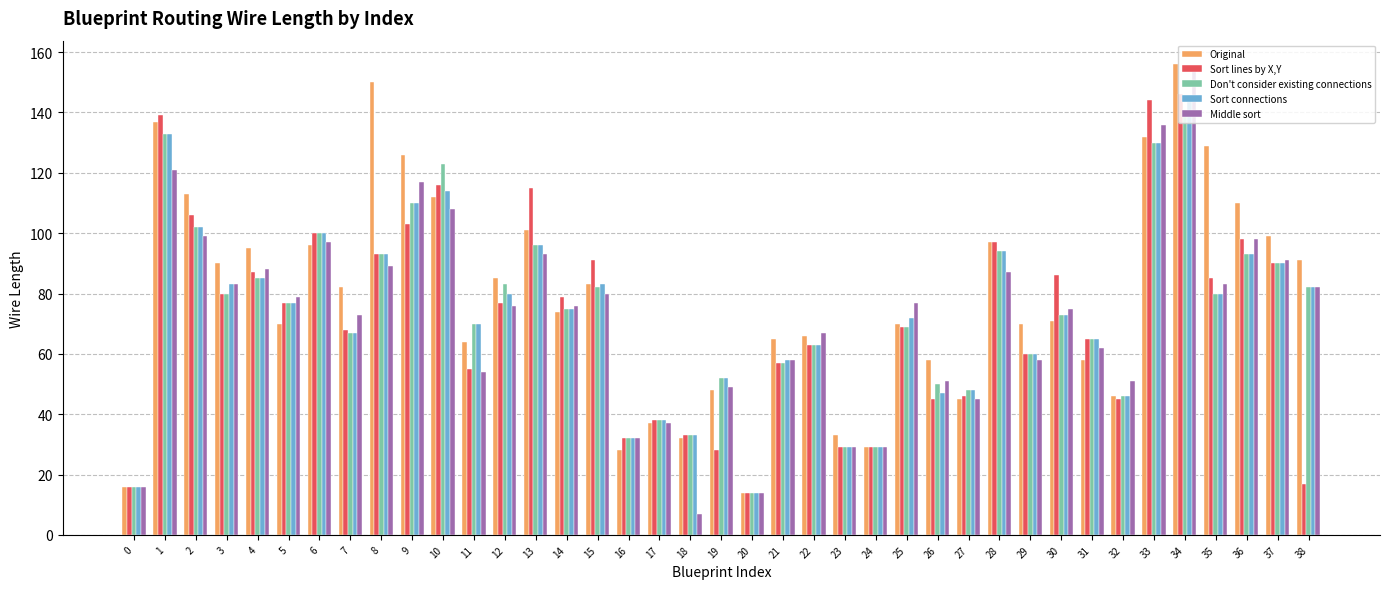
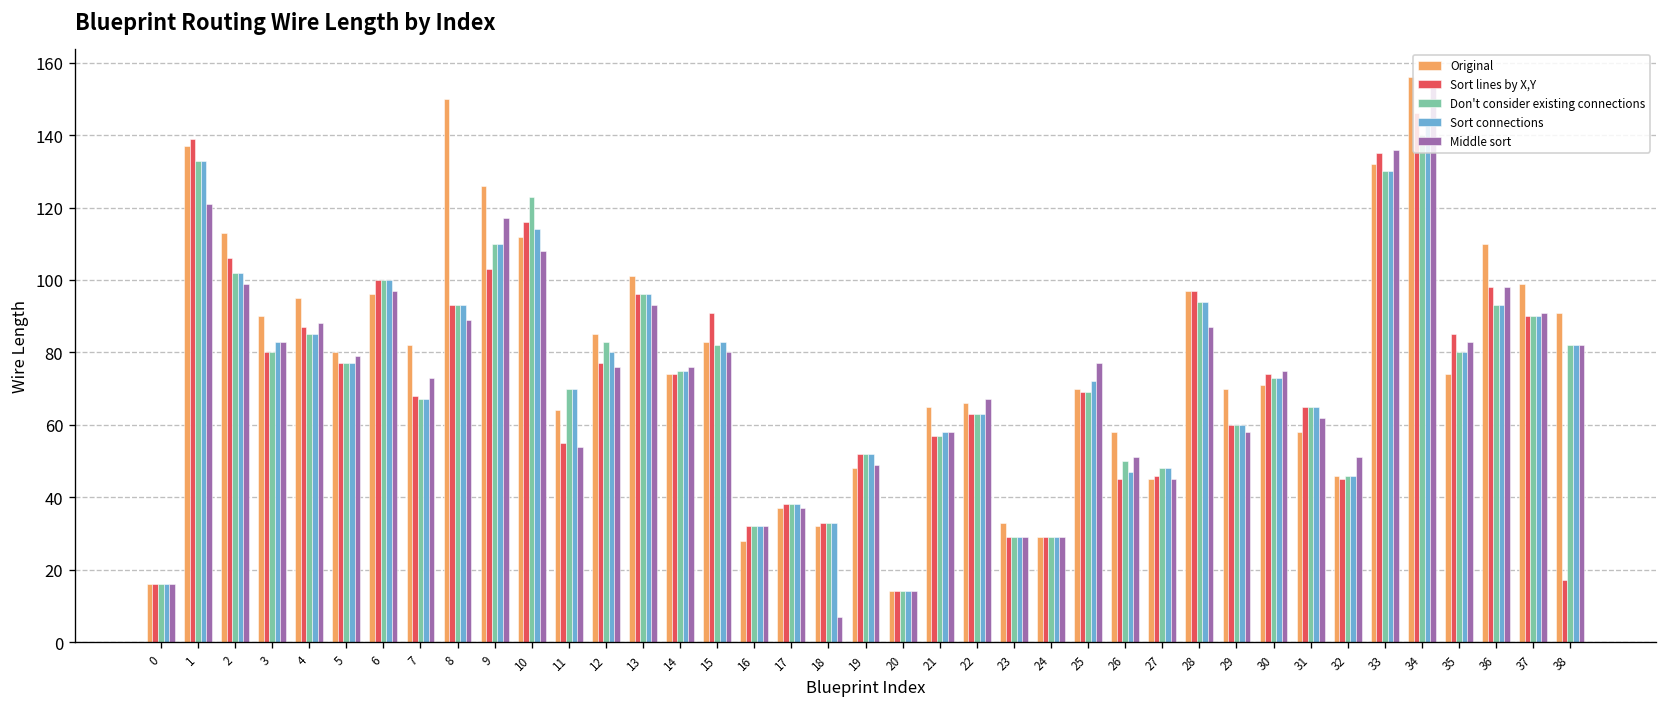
  {
    "Original": {
      "0": 16,
      "1": 137,
      "2": 113,
      "3": 90,
      "4": 95,
-     "5": 70,
+     "5": 80,
      "6": 96,
      "7": 82,
      "8": 150,
      "9": 126,
      "10": 112,
      "11": 64,
      "12": 85,
      "13": 101,
      "14": 74,
      "15": 83,
      "16": 28,
      "17": 37,
      "18": 32,
      "19": 48,
      "20": 14,
      "21": 65,
      "22": 66,
      "23": 33,
      "24": 29,
      "25": 70,
      "26": 58,
      "27": 45,
      "28": 97,
      "29": 70,
      "30": 71,
      "31": 58,
      "32": 46,
      "33": 132,
      "34": 156,
-     "35": 129,
+     "35": 74,
      "36": 110,
      "37": 99,
      "38": 91
    },
    "Sort lines by X,Y": {
      "0": 16,
      "1": 139,
      "2": 106,
      "3": 80,
      "4": 87,
      "5": 77,
      "6": 100,
      "7": 68,
      "8": 93,
      "9": 103,
      "10": 116,
      "11": 55,
      "12": 77,
-     "13": 115,
-     "14": 79,
+     "13": 96,
+     "14": 74,
      "15": 91,
      "16": 32,
      "17": 38,
      "18": 33,
-     "19": 28,
+     "19": 52,
      "20": 14,
      "21": 57,
      "22": 63,
      "23": 29,
      "24": 29,
      "25": 69,
      "26": 45,
      "27": 46,
      "28": 97,
      "29": 60,
-     "30": 86,
+     "30": 74,
      "31": 65,
      "32": 45,
-     "33": 144,
+     "33": 135,
      "35": 85,
      "36": 98,
      "37": 90,
      "38": 17
    },
    "Middle sort": {
      "0": 16,
      "1": 121,
      "2": 99,
      "3": 83,
      "4": 88,
      "5": 79,
      "6": 97,
      "7": 73,
      "8": 89,
      "9": 117,
      "10": 108,
      "11": 54,
      "12": 76,
      "13": 93,
      "14": 76,
      "15": 80,
      "16": 32,
      "17": 37,
      "18": 7,
      "19": 49,
      "20": 14,
      "21": 58,
      "22": 67,
      "23": 29,
      "24": 29,
      "25": 77,
      "26": 51,
      "27": 45,
      "28": 87,
      "29": 58,
      "30": 75,
      "31": 62,
      "32": 51,
      "33": 136,
      "35": 83,
      "36": 98,
      "37": 91,
      "38": 82
    }
  }
